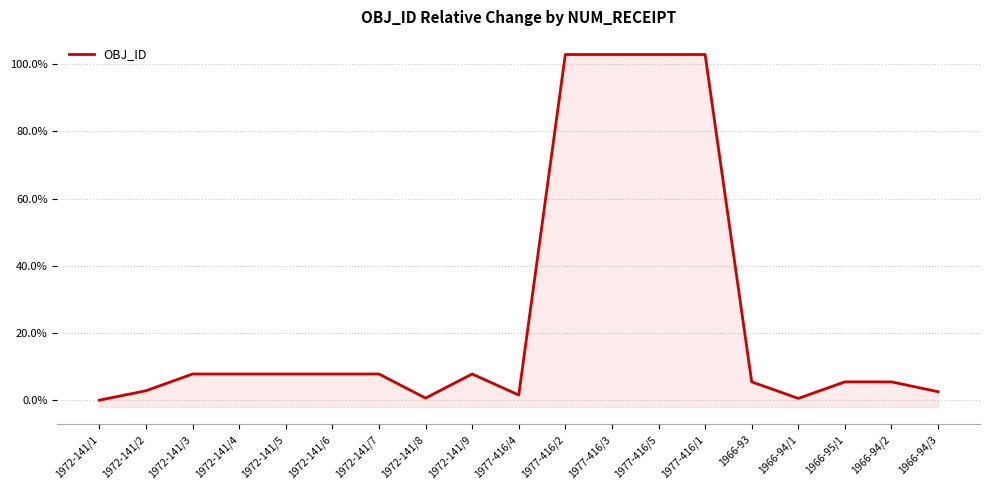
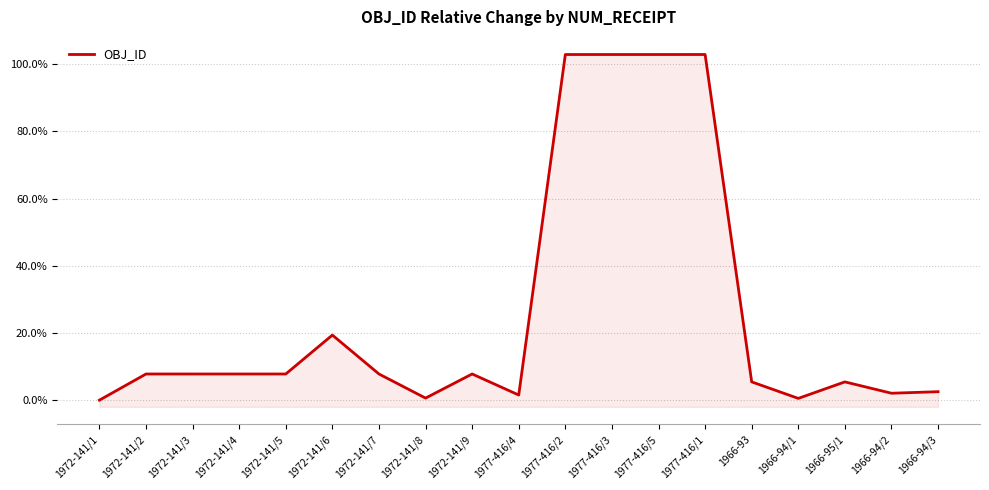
  {
    "1972-141/1": "0%",
-   "1972-141/2": "3%",
+   "1972-141/2": "8%",
    "1972-141/3": "8%",
    "1972-141/4": "8%",
    "1972-141/5": "8%",
-   "1972-141/6": "8%",
+   "1972-141/6": "19%",
    "1972-141/7": "8%",
    "1972-141/8": "1%",
    "1972-141/9": "8%",
    "1977-416/4": "2%",
    "1977-416/2": "103%",
    "1977-416/3": "103%",
    "1977-416/5": "103%",
    "1977-416/1": "103%",
    "1966-93": "5%",
    "1966-94/1": "1%",
    "1966-95/1": "5%",
-   "1966-94/2": "5%",
+   "1966-94/2": "2%",
    "1966-94/3": "3%"
  }
